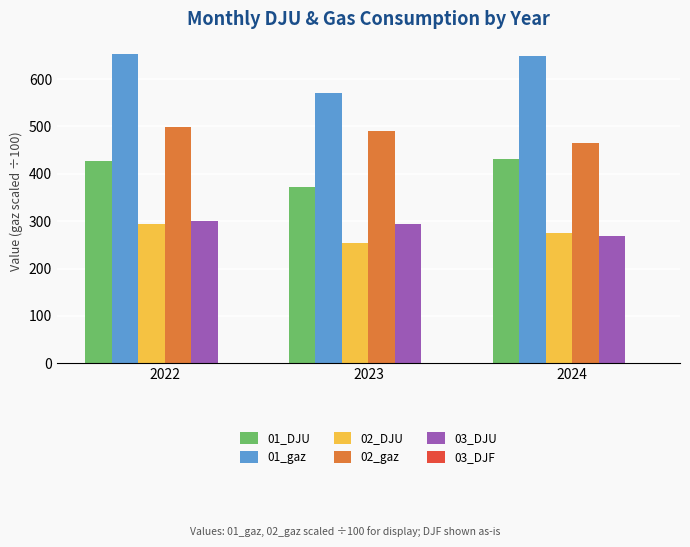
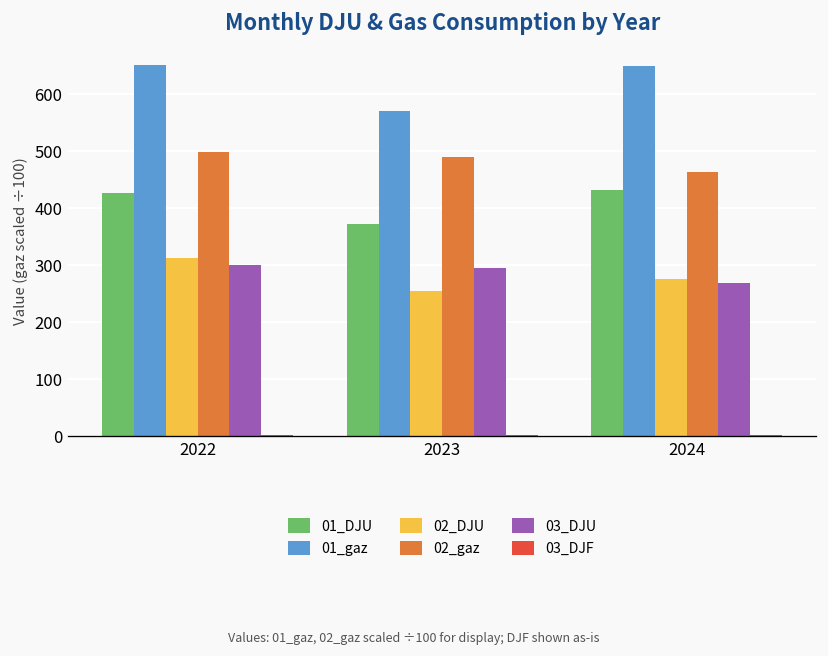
  {
    "01_DJU": {
      "2022": 430,
      "2023": 370,
      "2024": 430
    },
    "01_gaz": {
      "2022": 650,
      "2023": 570,
      "2024": 650
    },
    "02_DJU": {
-     "2022": 290,
+     "2022": 310,
      "2023": 250,
      "2024": 270
    },
    "03_DJU": {
      "2022": 300,
      "2023": 290,
      "2024": 270
    }
  }
